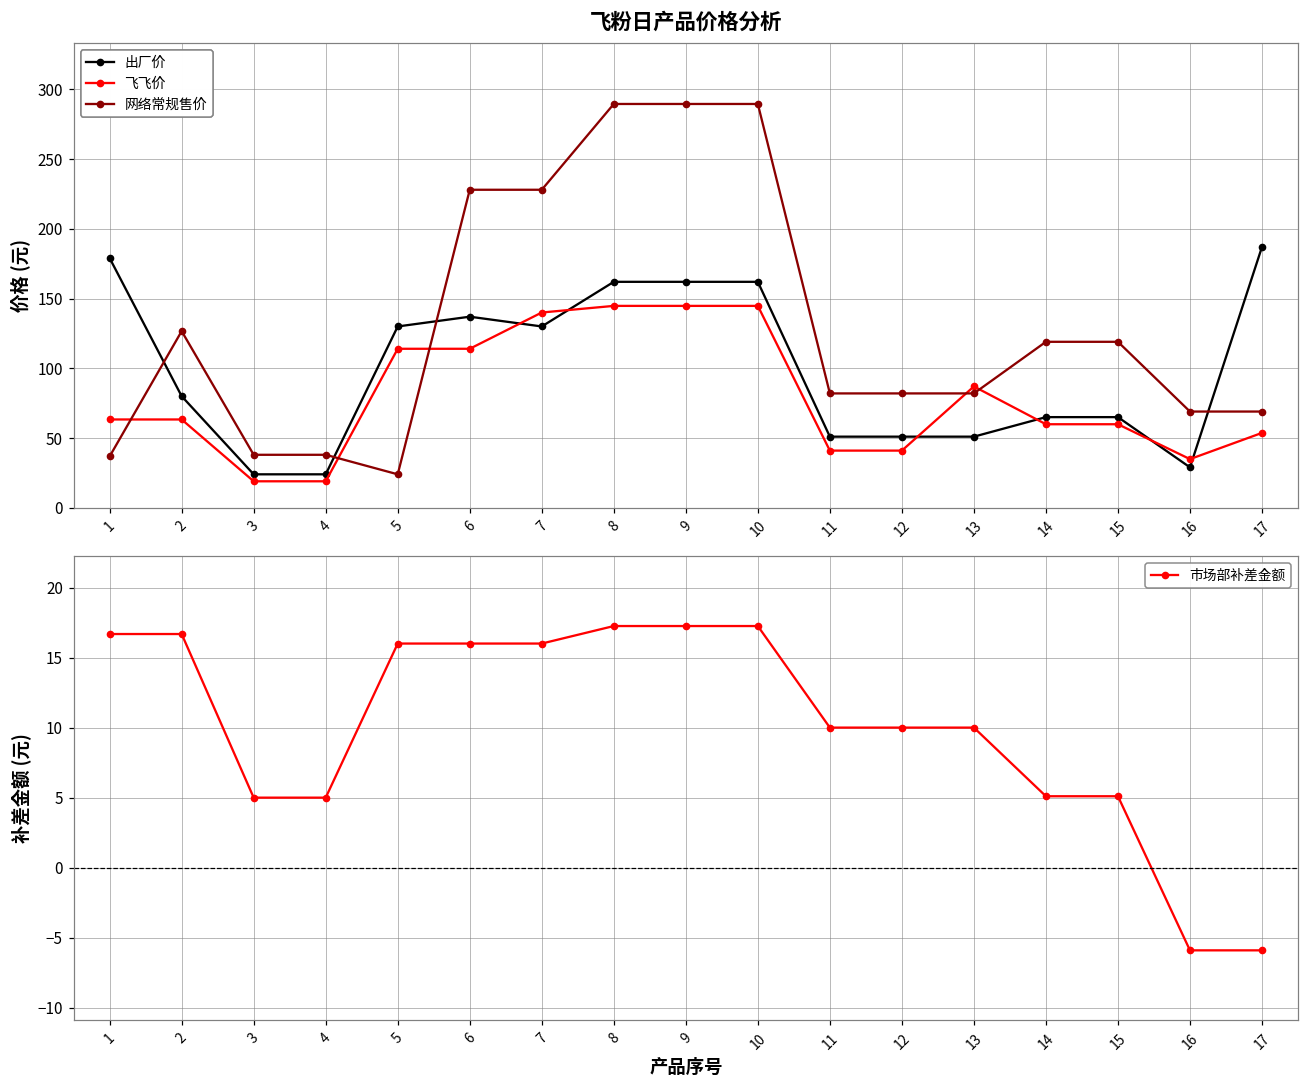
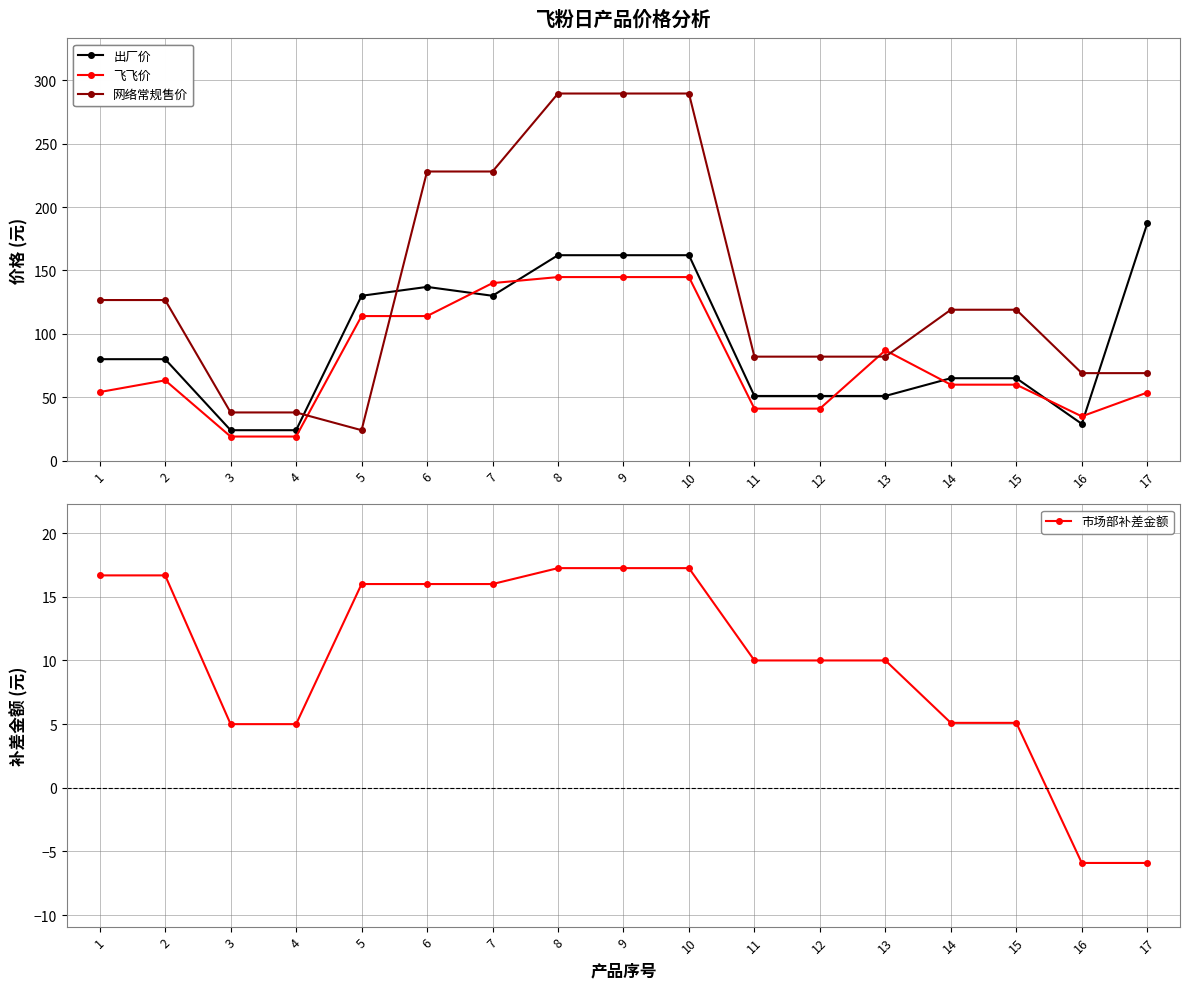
  {
    "飞粉日产品价格分析": {
      "出厂价": {
-       "1": 179,
+       "1": 80,
        "2": 80,
        "3": 24,
        "4": 24,
        "5": 130,
        "6": 137,
        "7": 130,
        "8": 162,
        "9": 162,
        "10": 162,
        "11": 51,
        "12": 51,
        "13": 51,
        "14": 65,
        "15": 65,
        "16": 29,
        "17": 187
      },
      "飞飞价": {
-       "1": 63,
+       "1": 54,
        "2": 63,
        "3": 19,
        "4": 19,
        "5": 114,
        "6": 114,
        "7": 140,
        "8": 145,
        "9": 145,
        "10": 145,
        "11": 41,
        "12": 41,
        "13": 87,
        "14": 60,
        "15": 60,
        "16": 35,
        "17": 54
      },
      "网络常规售价": {
-       "1": 37,
+       "1": 127,
        "2": 127,
        "3": 38,
        "4": 38,
        "5": 24,
        "6": 228,
        "7": 228,
        "8": 290,
        "9": 290,
        "10": 290,
        "11": 82,
        "12": 82,
        "13": 82,
        "14": 119,
        "15": 119,
        "16": 69,
        "17": 69
      }
    }
  }
